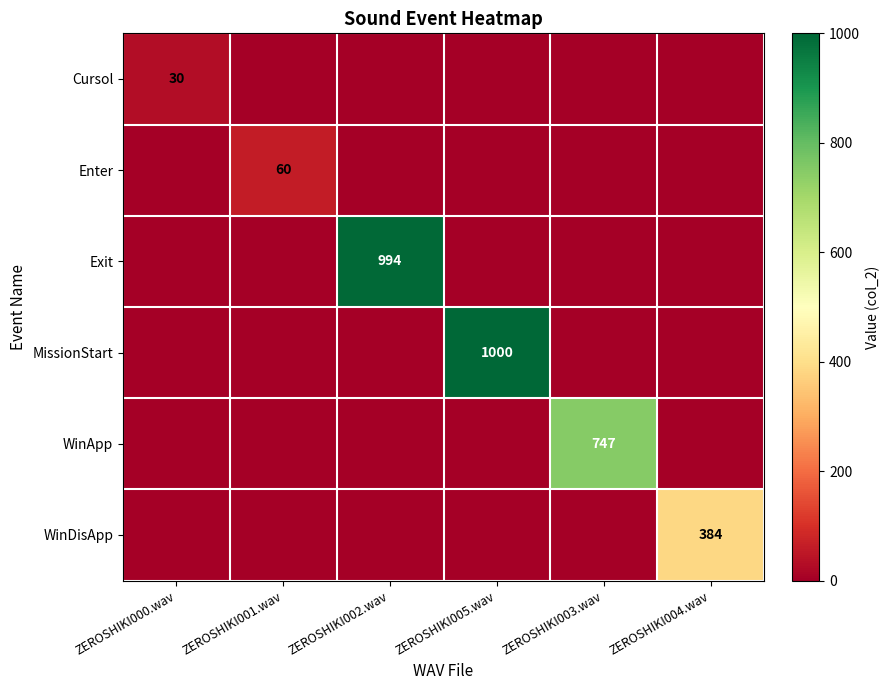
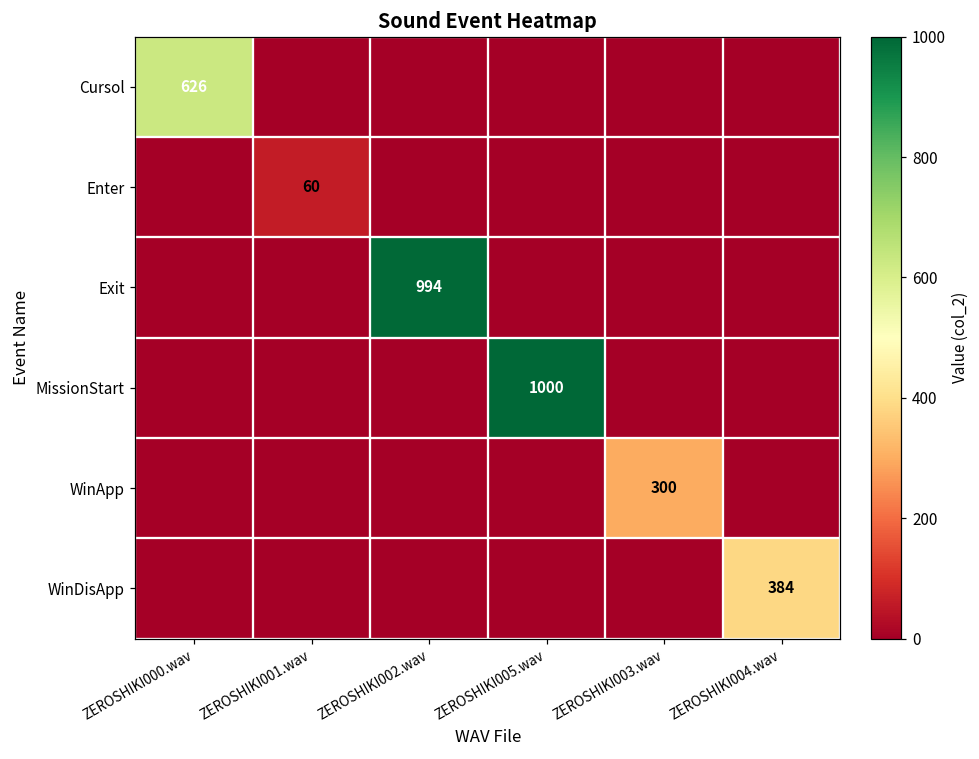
  {
    "Cursol": {
-     "ZEROSHIKI000.wav": 30
+     "ZEROSHIKI000.wav": 626
    },
    "Enter": {
      "ZEROSHIKI001.wav": 60
    },
    "Exit": {
      "ZEROSHIKI002.wav": 994
    },
    "MissionStart": {
      "ZEROSHIKI005.wav": 1000
    },
    "WinApp": {
-     "ZEROSHIKI003.wav": 747
+     "ZEROSHIKI003.wav": 300
    },
    "WinDisApp": {
      "ZEROSHIKI004.wav": 384
    }
  }
